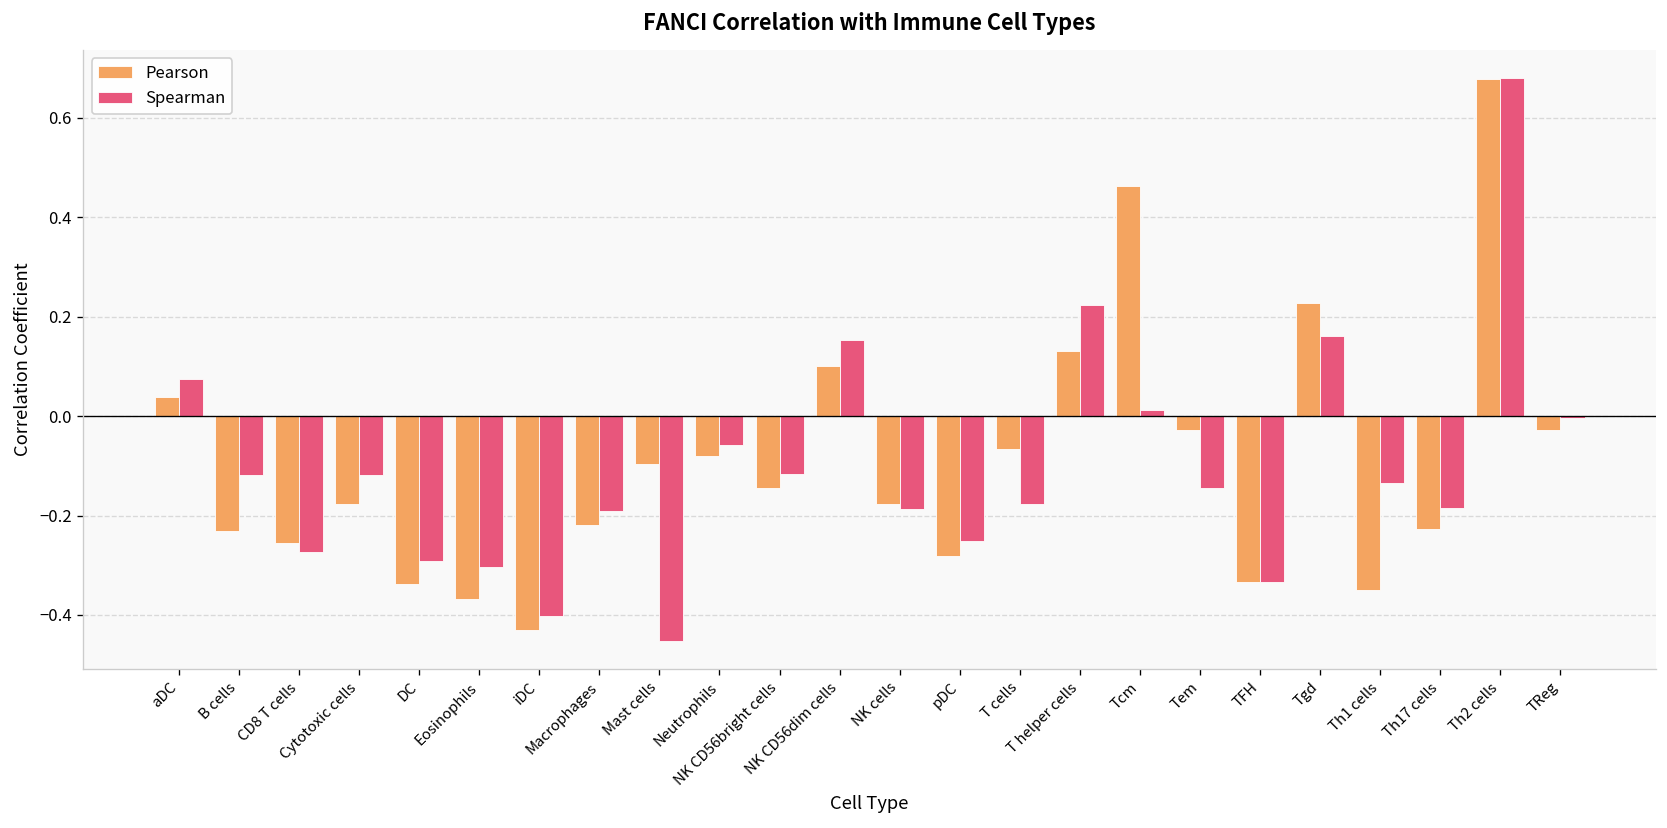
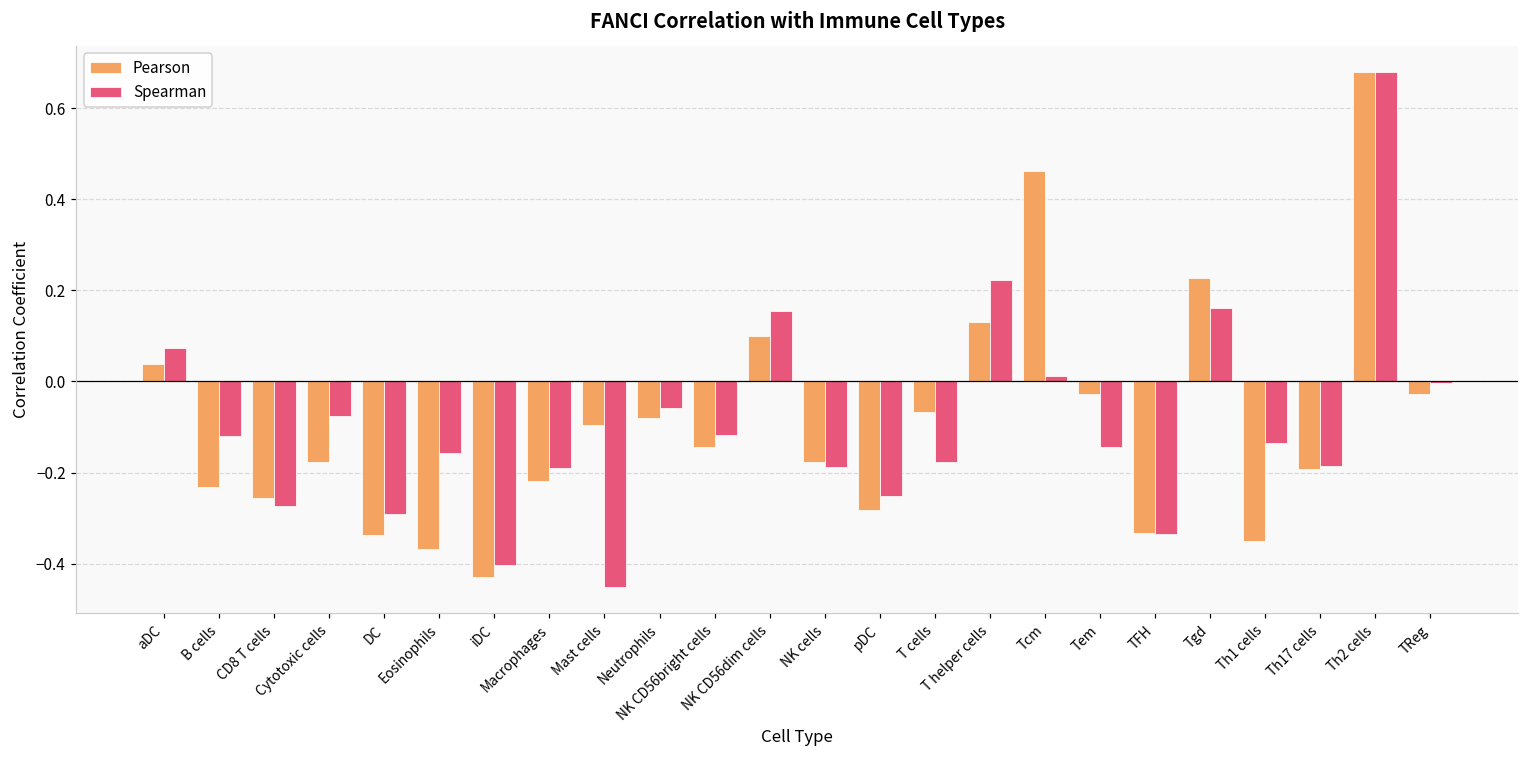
  {
    "Pearson": {
      "aDC": 0.04,
      "B cells": -0.23,
      "CD8 T cells": -0.26,
      "Cytotoxic cells": -0.18,
      "DC": -0.34,
      "Eosinophils": -0.37,
      "iDC": -0.43,
      "Macrophages": -0.22,
      "Mast cells": -0.10,
      "Neutrophils": -0.08,
      "NK CD56bright cells": -0.14,
      "NK CD56dim cells": 0.10,
      "NK cells": -0.18,
      "pDC": -0.28,
      "T cells": -0.07,
      "T helper cells": 0.13,
      "Tcm": 0.46,
      "Tem": -0.03,
      "TFH": -0.33,
      "Tgd": 0.23,
      "Th1 cells": -0.35,
-     "Th17 cells": -0.23,
+     "Th17 cells": -0.19,
      "Th2 cells": 0.68,
      "TReg": -0.03
    },
    "Spearman": {
      "aDC": 0.07,
      "B cells": -0.12,
      "CD8 T cells": -0.27,
-     "Cytotoxic cells": -0.12,
+     "Cytotoxic cells": -0.08,
      "DC": -0.29,
-     "Eosinophils": -0.30,
+     "Eosinophils": -0.16,
      "iDC": -0.40,
      "Macrophages": -0.19,
      "Mast cells": -0.45,
      "Neutrophils": -0.06,
      "NK CD56bright cells": -0.12,
      "NK CD56dim cells": 0.15,
      "NK cells": -0.19,
      "pDC": -0.25,
      "T cells": -0.18,
      "T helper cells": 0.22,
      "Tcm": 0.01,
      "Tem": -0.14,
      "TFH": -0.33,
      "Tgd": 0.16,
      "Th1 cells": -0.13,
      "Th17 cells": -0.19,
      "Th2 cells": 0.68
    }
  }
